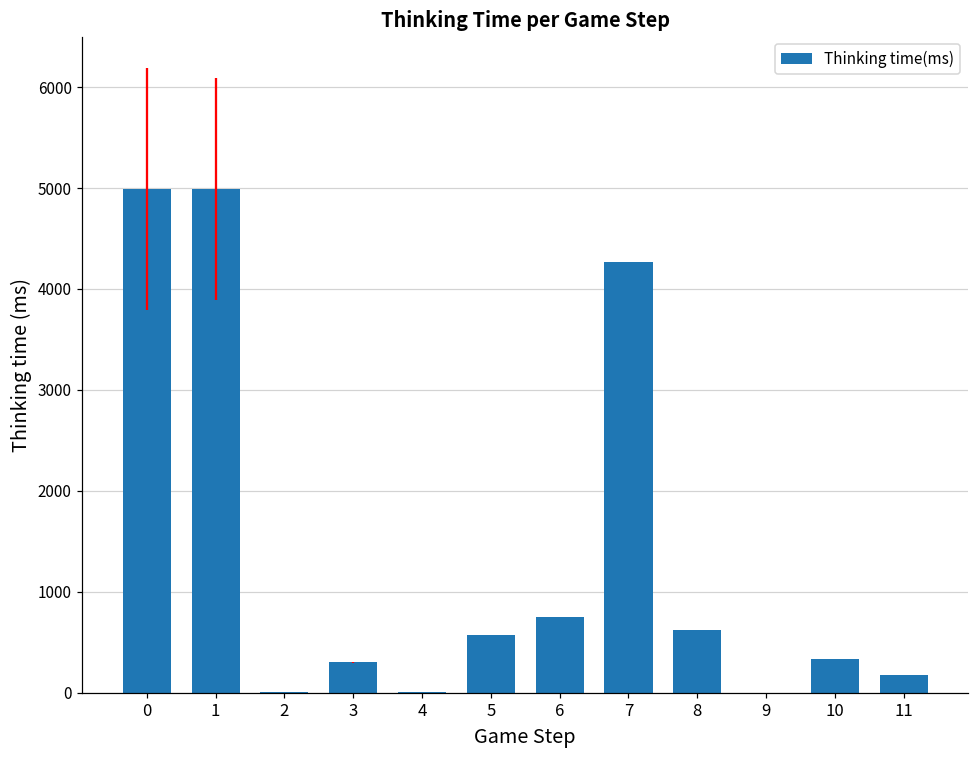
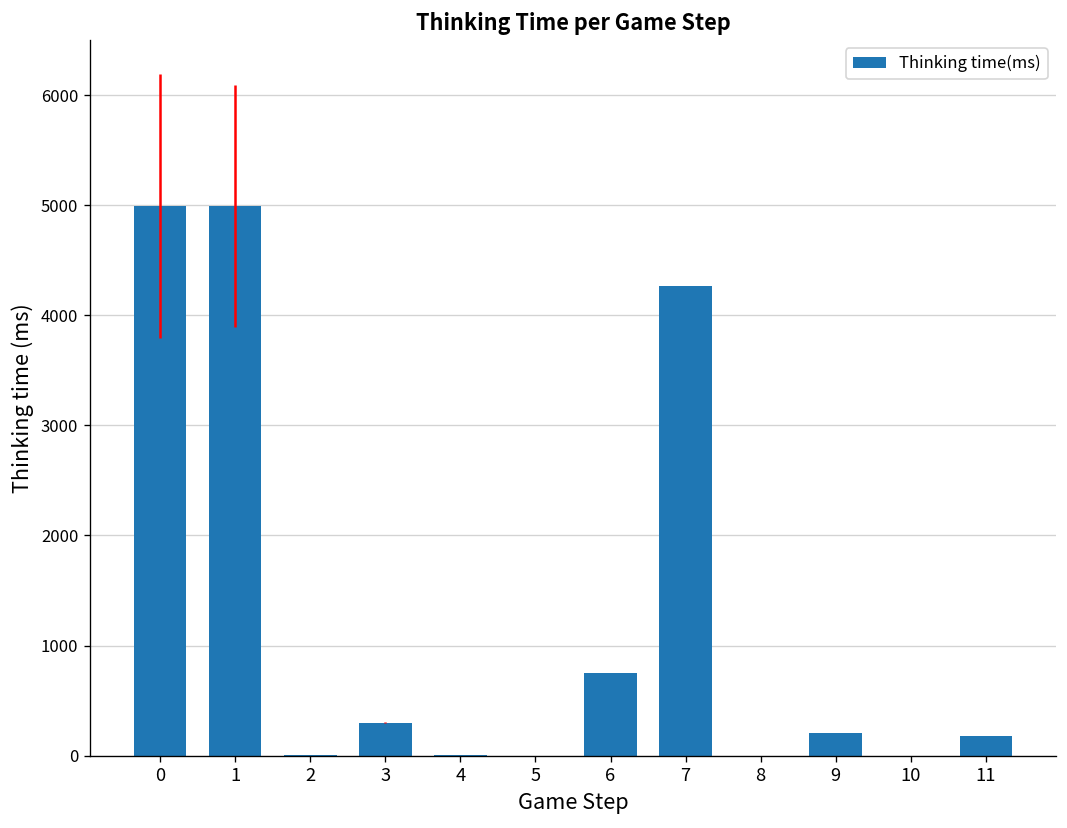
  {
    "0": 5000,
    "1": 5000,
    "3": 300,
-   "5": 600,
+   "5": 0,
    "6": 700,
    "7": 4300,
-   "8": 600,
-   "9": 0,
-   "10": 300,
+   "8": 0,
+   "9": 200,
+   "10": 0,
    "11": 200
  }
